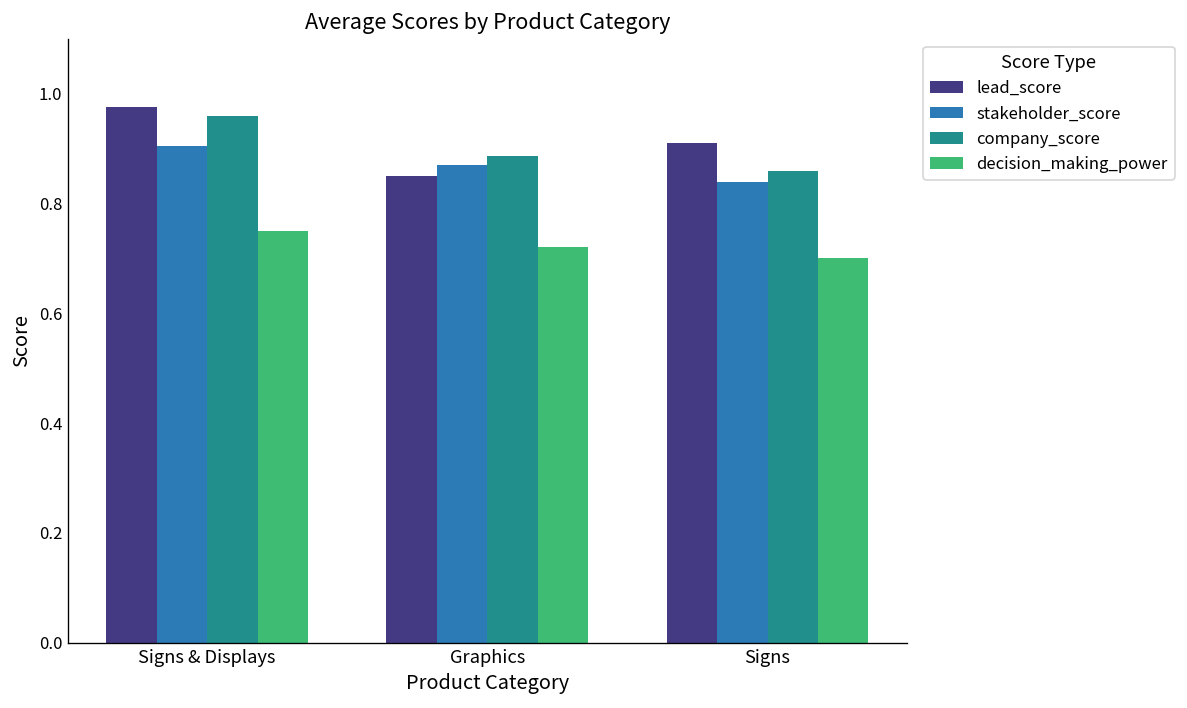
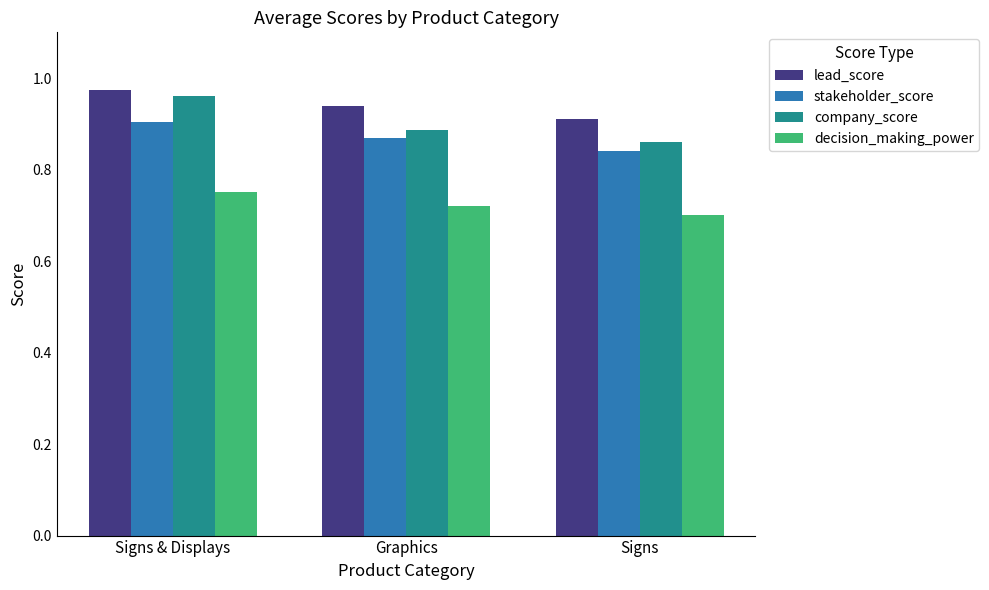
  {
    "lead_score": {
      "Signs & Displays": 0.98,
-     "Graphics": 0.85,
+     "Graphics": 0.94,
      "Signs": 0.91
    }
  }
